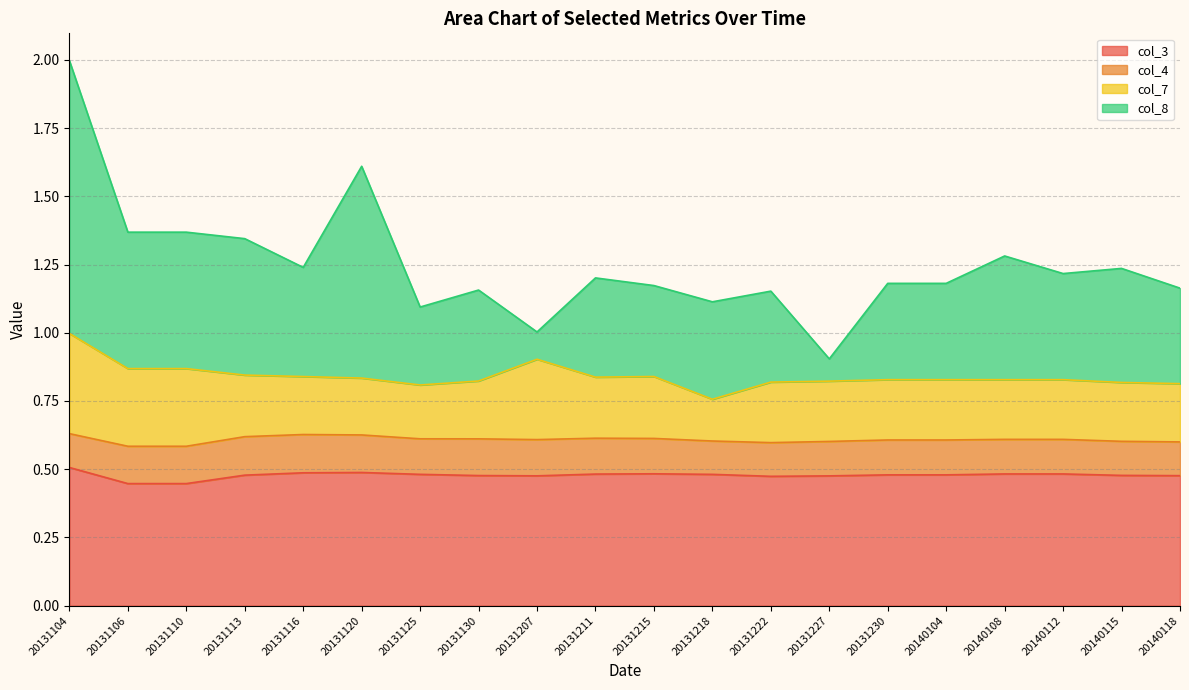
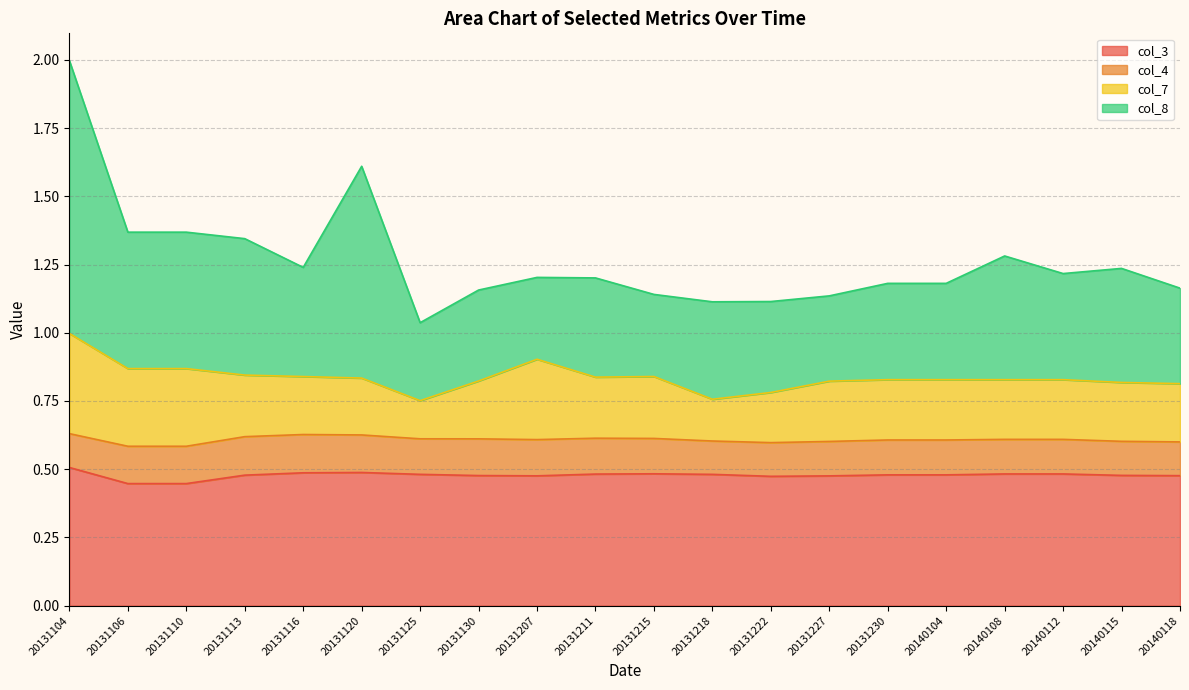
  {
    "col_7": {
      "20131104": 0.37,
      "20131106": 0.28,
      "20131110": 0.28,
      "20131113": 0.23,
      "20131116": 0.21,
      "20131120": 0.21,
-     "20131125": 0.20,
+     "20131125": 0.14,
      "20131130": 0.21,
      "20131207": 0.29,
      "20131211": 0.22,
      "20131215": 0.23,
      "20131218": 0.15,
-     "20131222": 0.22,
+     "20131222": 0.18,
      "20131227": 0.22,
      "20131230": 0.22,
      "20140104": 0.22,
      "20140108": 0.22,
      "20140112": 0.22,
      "20140115": 0.22,
      "20140118": 0.21
    },
    "col_8": {
      "20131104": 1.00,
      "20131106": 0.50,
      "20131110": 0.50,
      "20131113": 0.50,
      "20131116": 0.40,
      "20131120": 0.78,
      "20131125": 0.29,
      "20131130": 0.33,
-     "20131207": 0.1,
+     "20131207": 0.3,
      "20131211": 0.36,
-     "20131215": 0.33,
+     "20131215": 0.30,
      "20131218": 0.36,
      "20131222": 0.33,
-     "20131227": 0.08,
+     "20131227": 0.31,
      "20131230": 0.35,
      "20140104": 0.35,
      "20140108": 0.45,
      "20140112": 0.39,
      "20140115": 0.42,
      "20140118": 0.35
    }
  }
